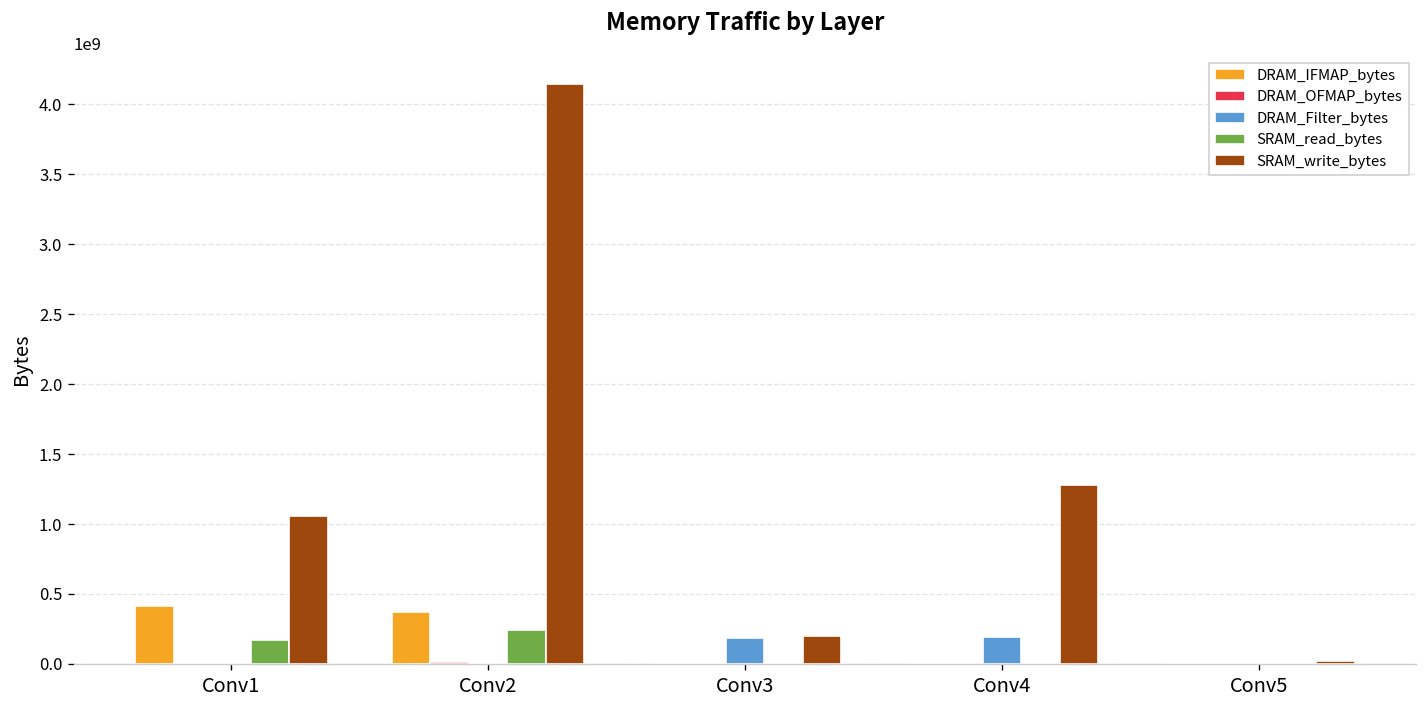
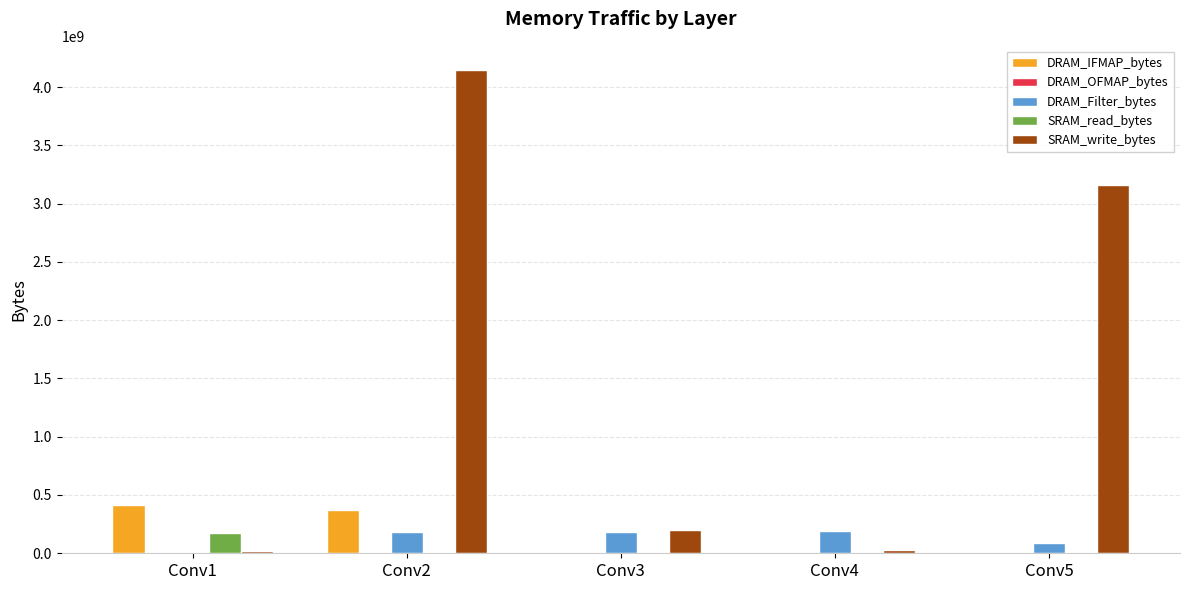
  {
    "DRAM_IFMAP_bytes": {
      "Conv1": 410000000,
      "Conv2": 370000000
    },
    "DRAM_Filter_bytes": {
-     "Conv2": 0,
+     "Conv2": 180000000,
      "Conv3": 190000000,
      "Conv4": 190000000,
-     "Conv5": 0
+     "Conv5": 90000000
    },
    "SRAM_read_bytes": {
      "Conv1": 170000000,
-     "Conv2": 240000000
+     "Conv2": 10000000
    },
    "SRAM_write_bytes": {
-     "Conv1": 1060000000,
+     "Conv1": 20000000,
      "Conv2": 4150000000,
      "Conv3": 200000000,
-     "Conv4": 1280000000,
-     "Conv5": 20000000
+     "Conv4": 30000000,
+     "Conv5": 3160000000
    }
  }
